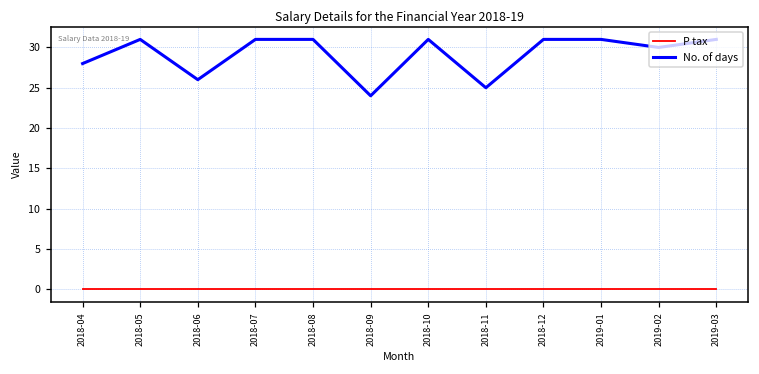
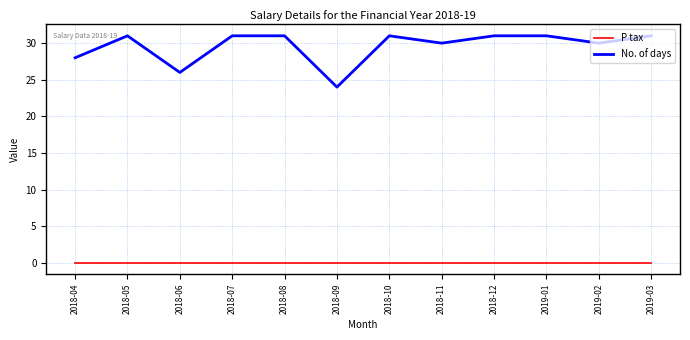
  {
    "P tax": {
      "2018-04": 0,
      "2018-05": 0,
      "2018-06": 0,
      "2018-07": 0,
      "2018-08": 0,
      "2018-09": 0,
      "2018-10": 0,
      "2018-11": 0,
      "2018-12": 0,
      "2019-01": 0,
      "2019-02": 0,
      "2019-03": 0
    },
    "No. of days": {
      "2018-04": 28,
      "2018-06": 26,
      "2018-07": 31,
      "2018-08": 31,
      "2018-09": 24,
      "2018-10": 31,
-     "2018-11": 25,
+     "2018-11": 30,
      "2018-12": 31,
      "2019-01": 31
    }
  }
